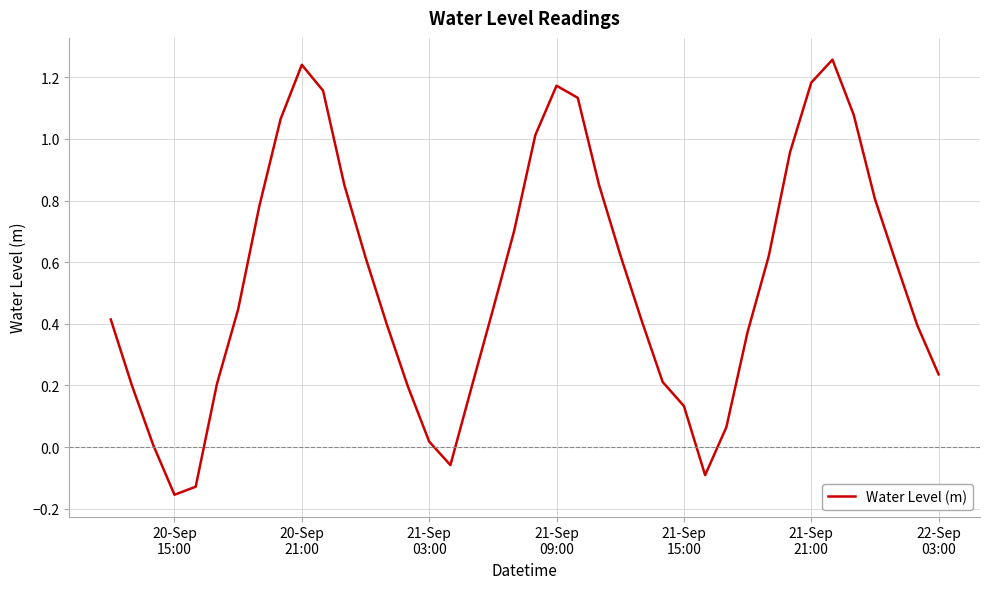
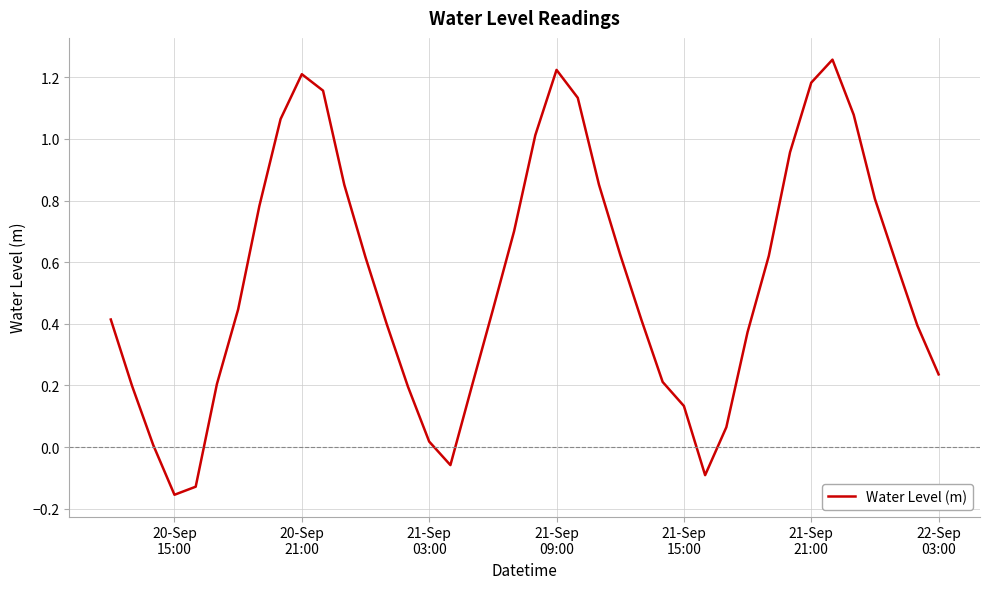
  {
    "20-Sep 15:00": -0.15,
-   "20-Sep 21:00": 1.24,
+   "20-Sep 21:00": 1.21,
    "21-Sep 03:00": 0.02,
-   "21-Sep 09:00": 1.17,
+   "21-Sep 09:00": 1.22,
    "21-Sep 15:00": 0.13,
    "21-Sep 21:00": 1.18,
    "22-Sep 03:00": 0.24
  }
